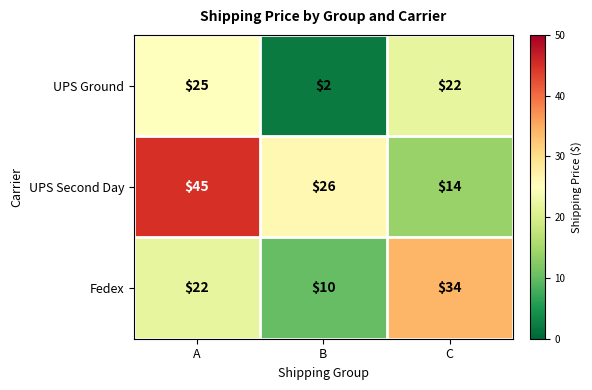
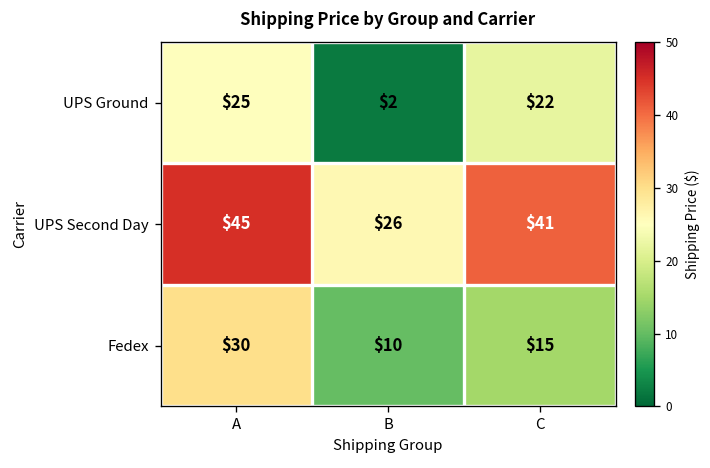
  {
    "UPS Ground": {
      "A": "$25",
      "B": "$2",
      "C": "$22"
    },
    "UPS Second Day": {
      "A": "$45",
      "B": "$26",
-     "C": "$14"
+     "C": "$41"
    },
    "Fedex": {
-     "A": "$22",
+     "A": "$30",
      "B": "$10",
-     "C": "$34"
+     "C": "$15"
    }
  }
